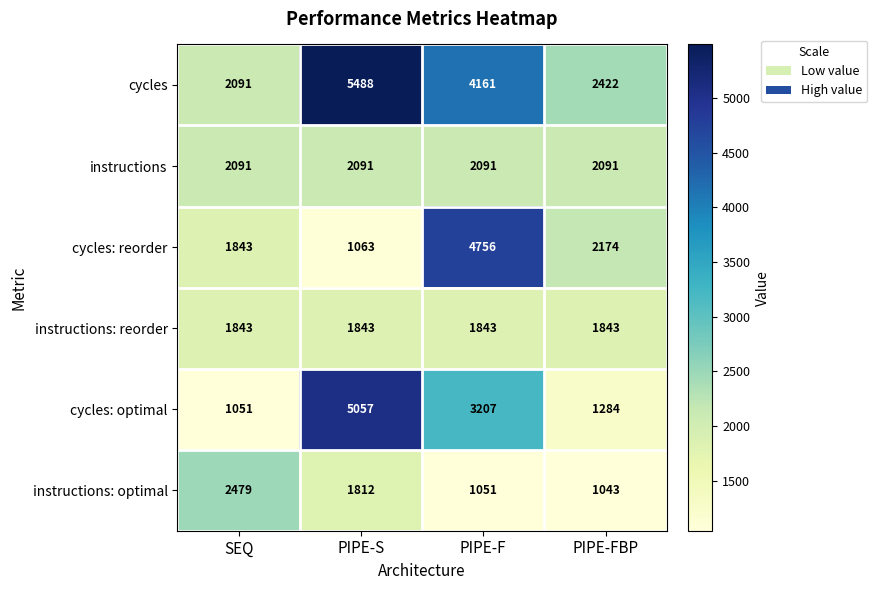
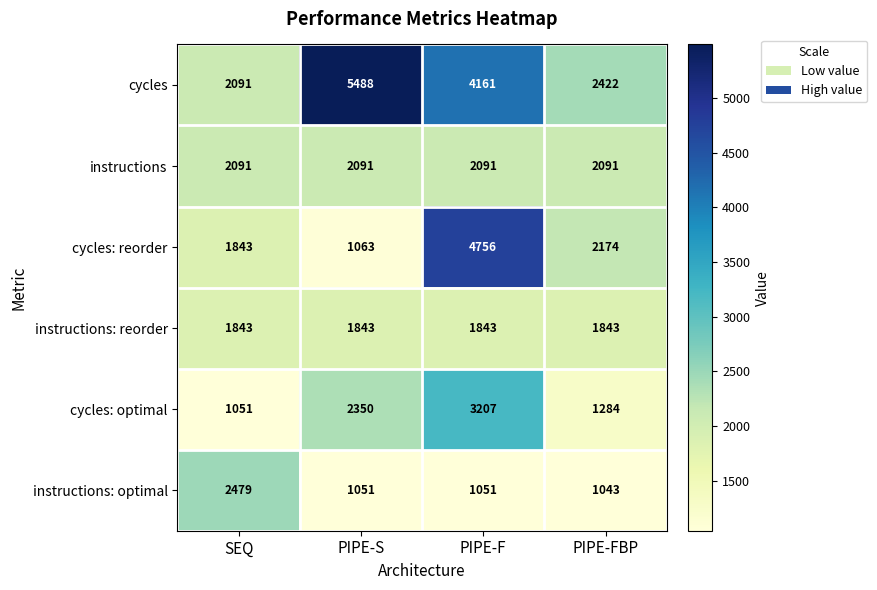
  {
    "cycles": {
      "SEQ": 2091,
      "PIPE-S": 5488,
      "PIPE-F": 4161,
      "PIPE-FBP": 2422
    },
    "instructions": {
      "SEQ": 2091,
      "PIPE-S": 2091,
      "PIPE-F": 2091,
      "PIPE-FBP": 2091
    },
    "cycles: reorder": {
      "SEQ": 1843,
      "PIPE-S": 1063,
      "PIPE-F": 4756,
      "PIPE-FBP": 2174
    },
    "instructions: reorder": {
      "SEQ": 1843,
      "PIPE-S": 1843,
      "PIPE-F": 1843,
      "PIPE-FBP": 1843
    },
    "cycles: optimal": {
      "SEQ": 1051,
-     "PIPE-S": 5057,
+     "PIPE-S": 2350,
      "PIPE-F": 3207,
      "PIPE-FBP": 1284
    },
    "instructions: optimal": {
      "SEQ": 2479,
-     "PIPE-S": 1812,
+     "PIPE-S": 1051,
      "PIPE-F": 1051,
      "PIPE-FBP": 1043
    }
  }
